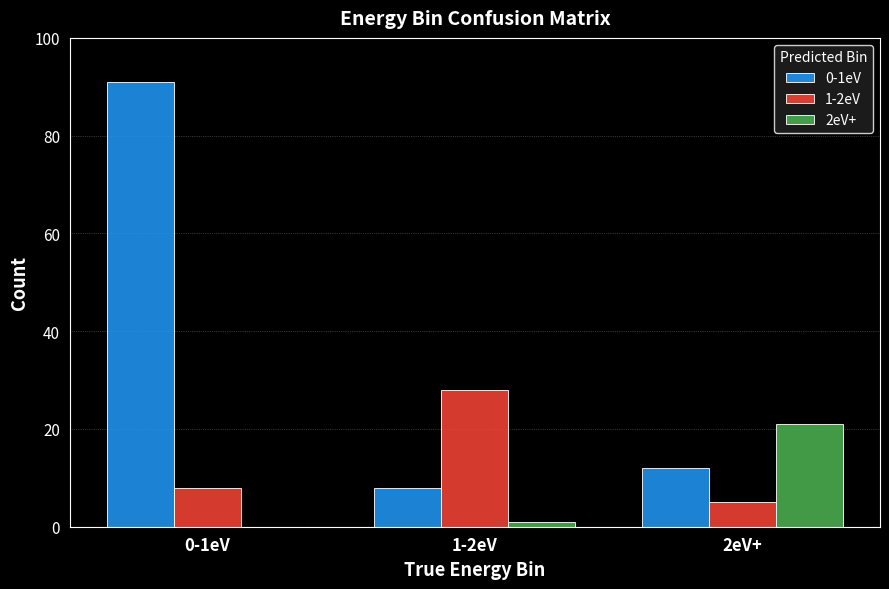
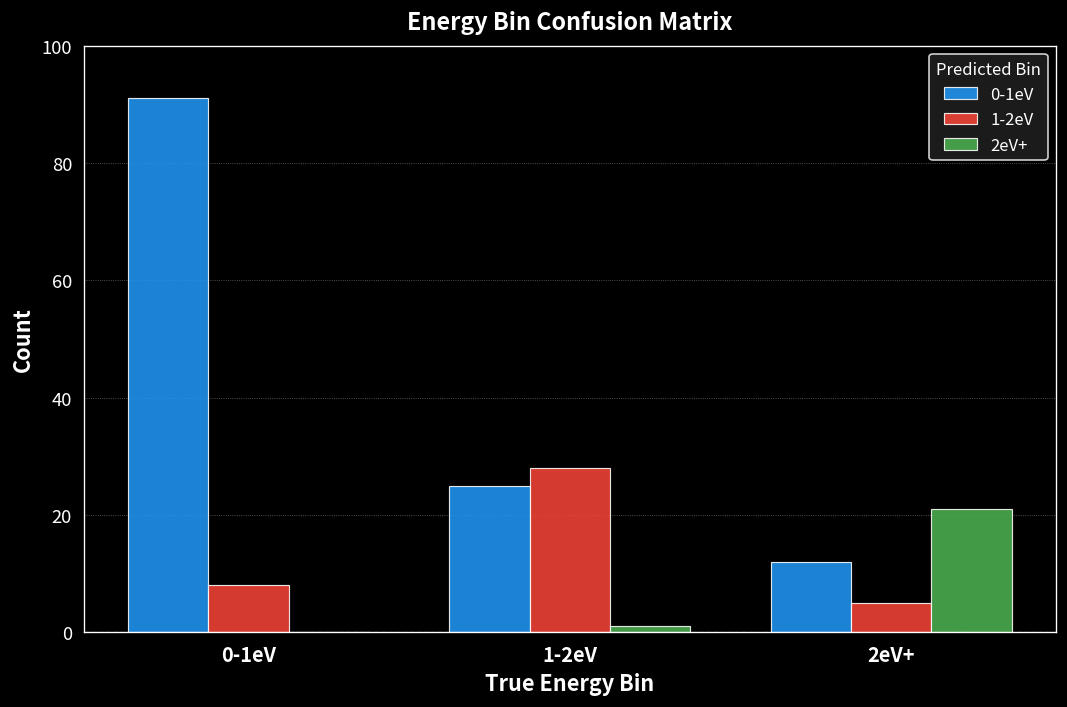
  {
    "0-1eV": {
      "0-1eV": 91,
-     "1-2eV": 8,
+     "1-2eV": 25,
      "2eV+": 12
    },
    "1-2eV": {
      "0-1eV": 8,
      "1-2eV": 28,
      "2eV+": 5
    },
    "2eV+": {
      "0-1eV": 0,
      "1-2eV": 1,
      "2eV+": 21
    }
  }
